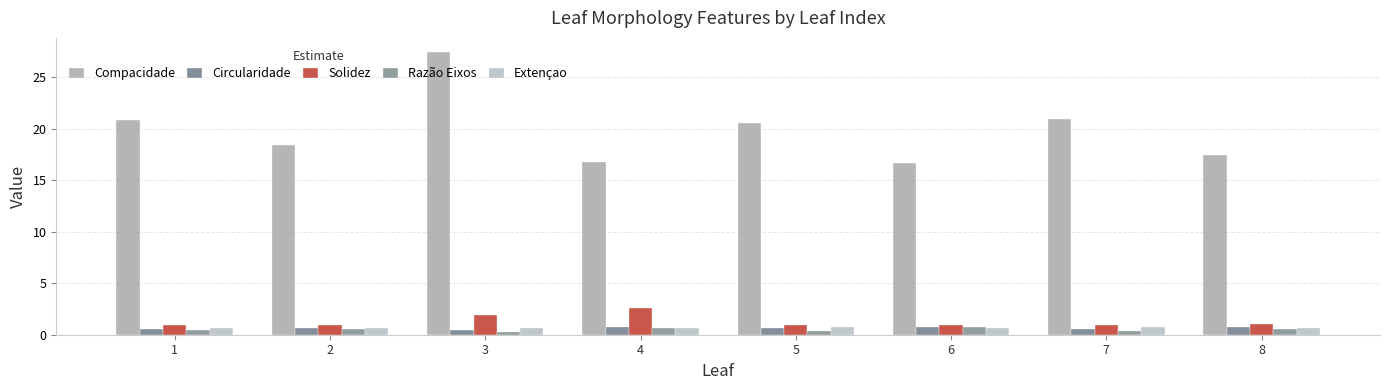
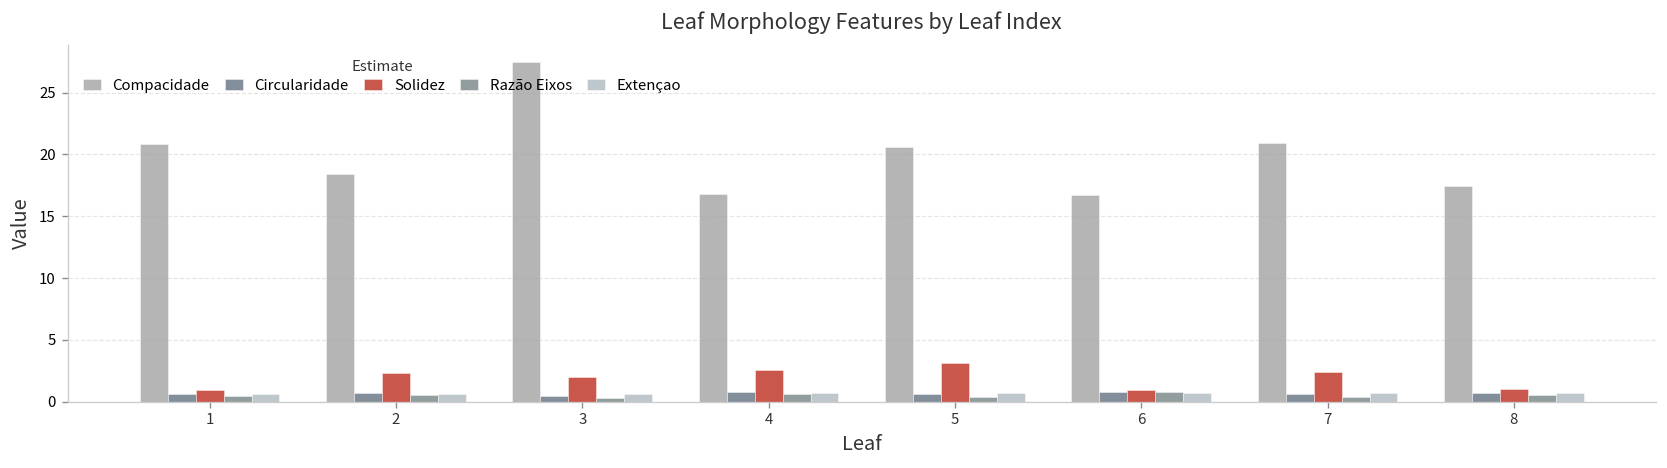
  {
    "Solidez": {
      "1": 1.0,
-     "2": 1.0,
+     "2": 2.3,
      "3": 2.0,
      "4": 2.5,
-     "5": 1.0,
+     "5": 3.2,
      "6": 1.0,
-     "7": 1.0,
+     "7": 2.4,
      "8": 1.0
    }
  }
